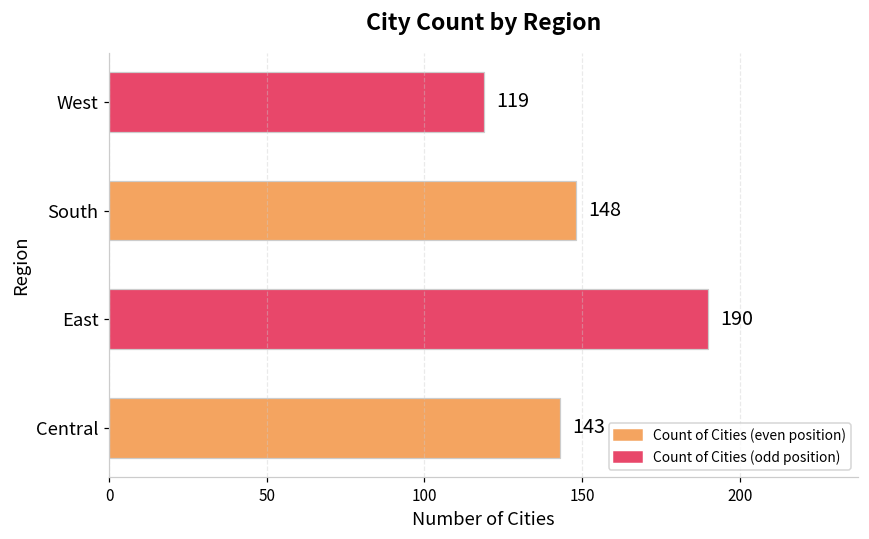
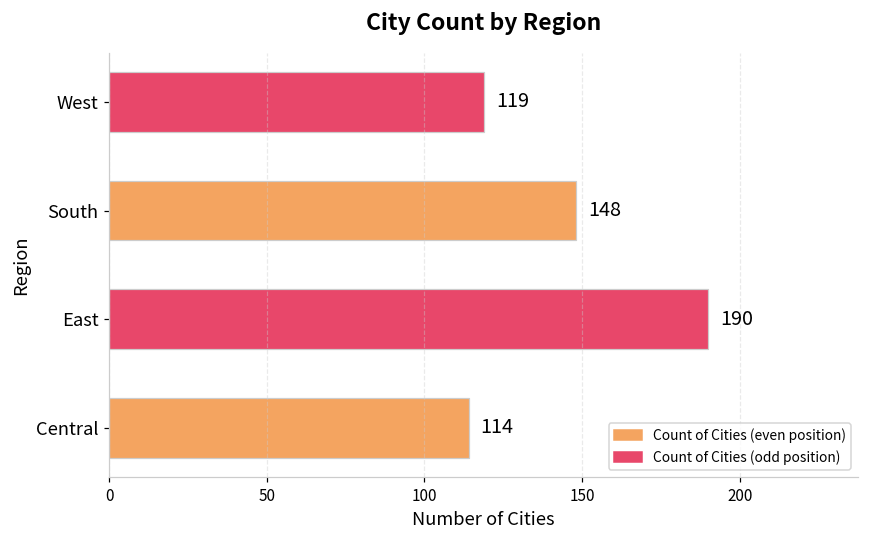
  {
    "West": 119,
    "South": 148,
    "East": 190,
-   "Central": 143
+   "Central": 114
  }
